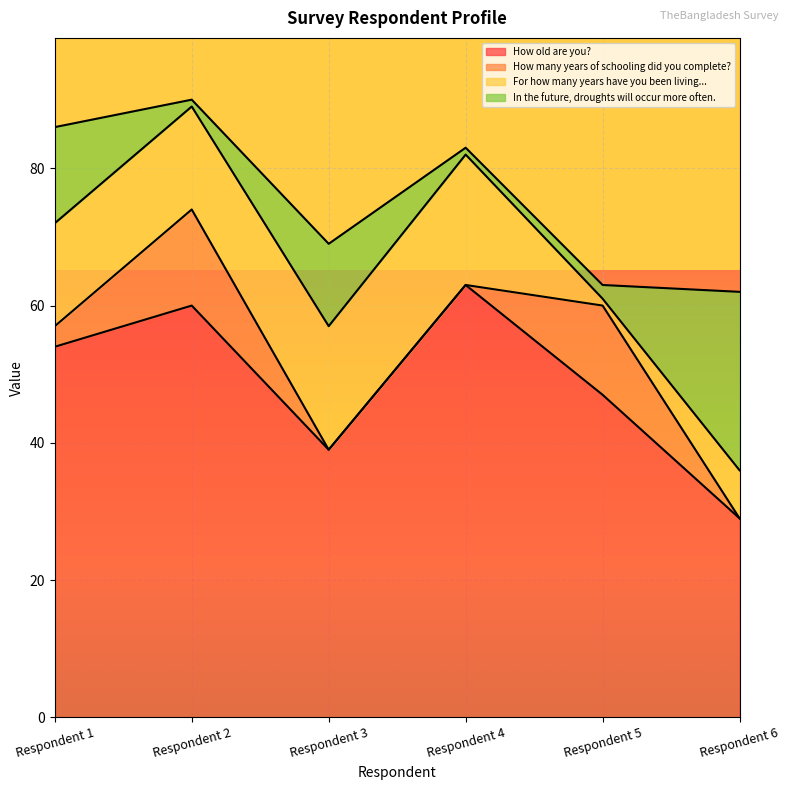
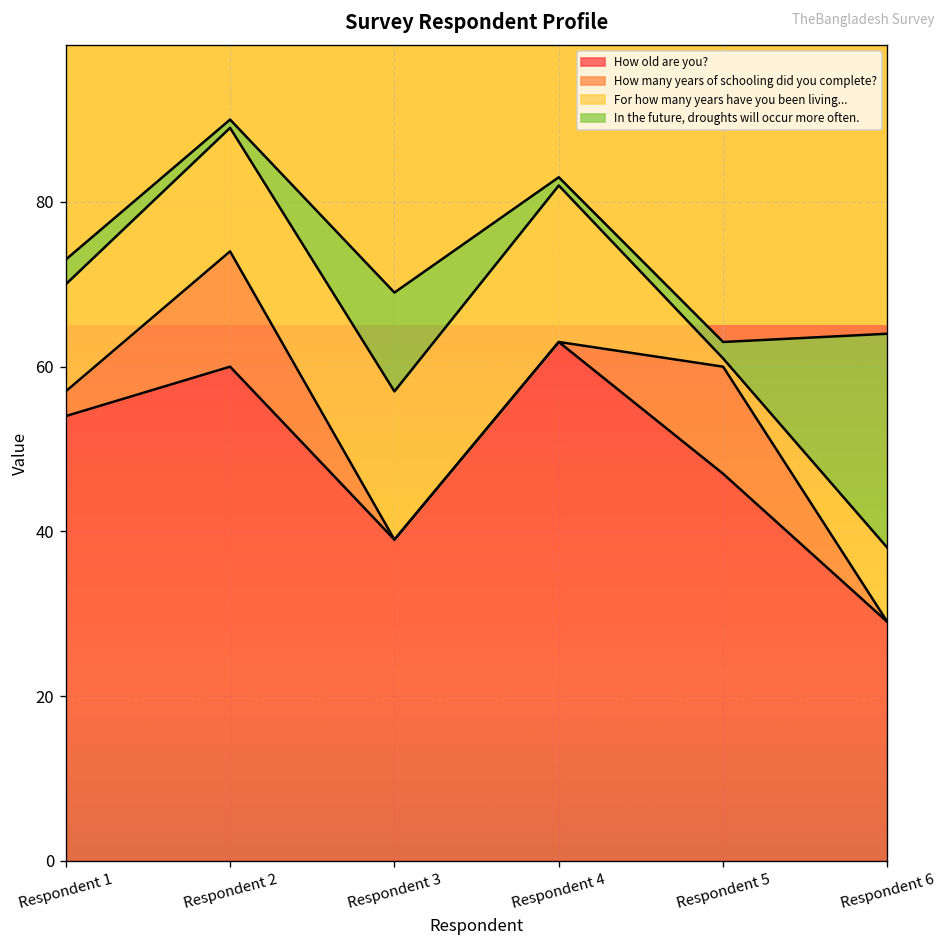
  {
    "How old are you?": {
      "Respondent 1": 54,
      "Respondent 2": 60,
      "Respondent 5": 47
    },
    "How many years of schooling did you complete?": {
      "Respondent 1": 57,
      "Respondent 2": 74,
      "Respondent 5": 60
    },
    "For how many years have you been living...": {
-     "Respondent 1": 15,
+     "Respondent 1": 13,
      "Respondent 2": 15,
      "Respondent 3": 18,
      "Respondent 4": 19,
      "Respondent 5": 1,
-     "Respondent 6": 7
+     "Respondent 6": 9
    },
    "In the future, droughts will occur more often.": {
-     "Respondent 1": 14,
+     "Respondent 1": 3,
      "Respondent 2": 1,
      "Respondent 3": 12,
      "Respondent 4": 1,
      "Respondent 5": 2,
      "Respondent 6": 26
    }
  }
